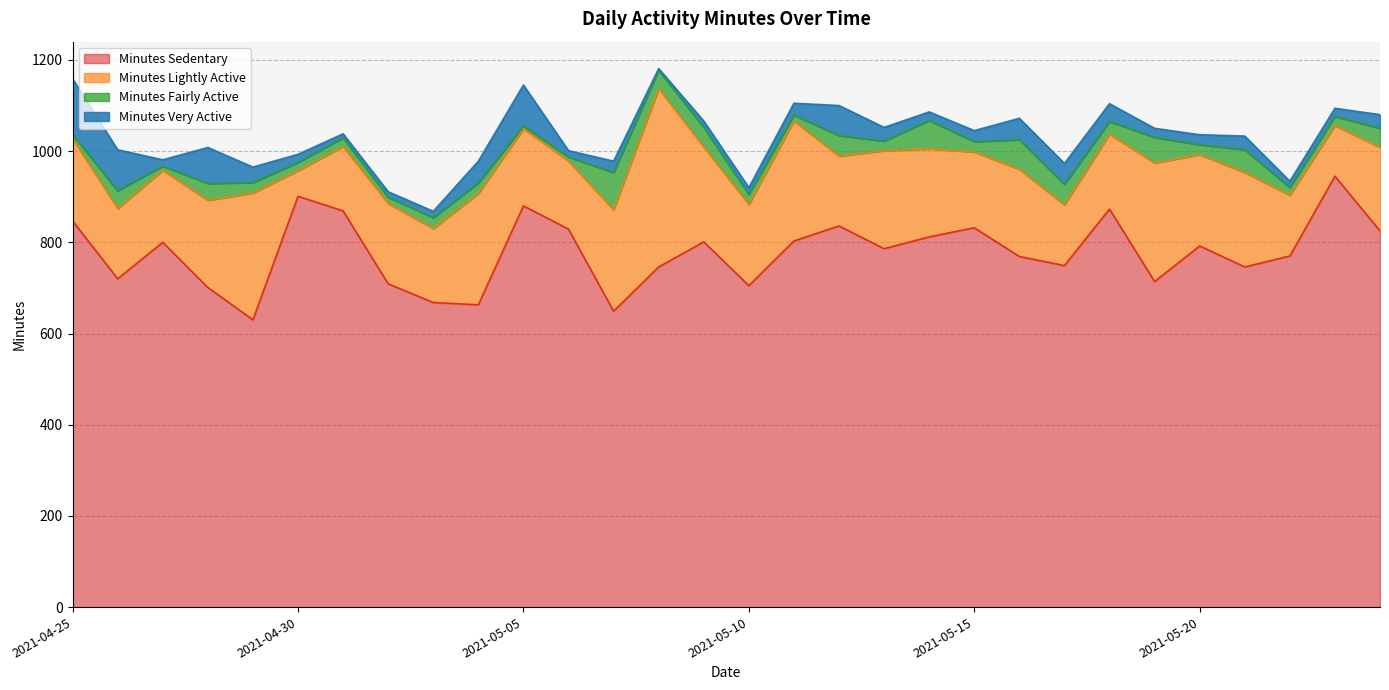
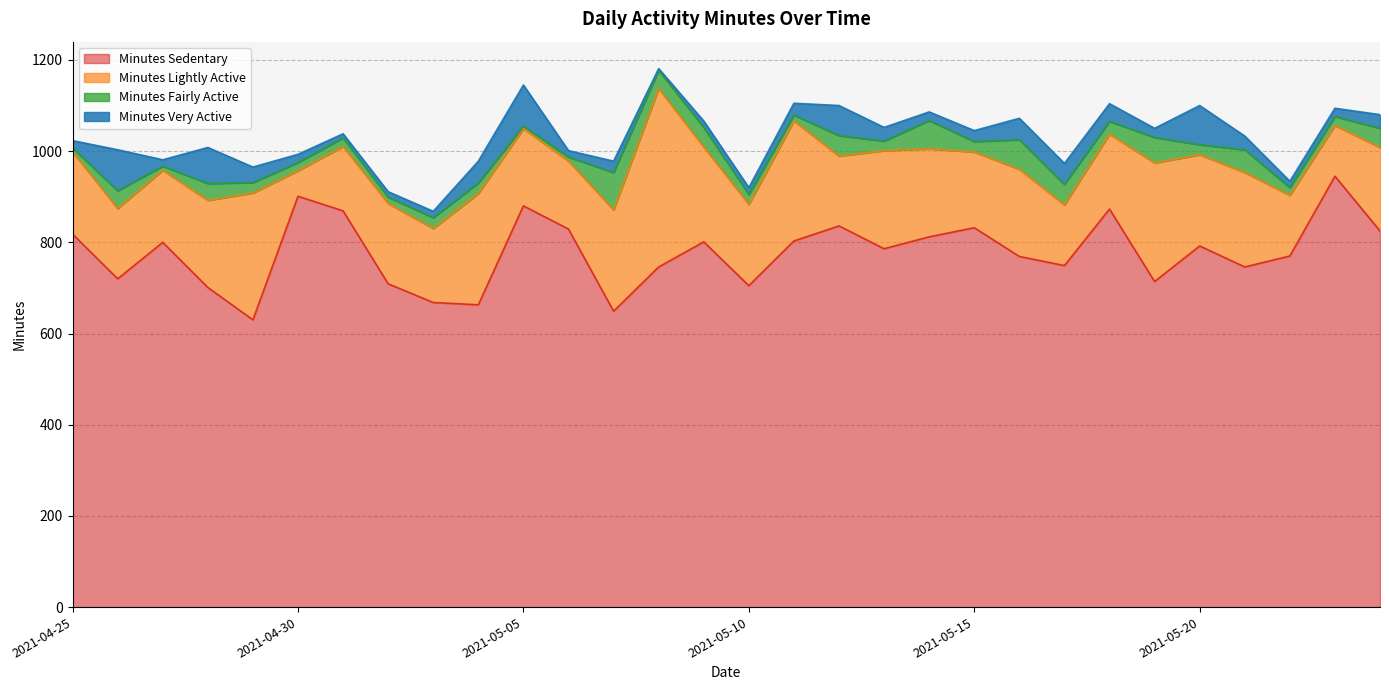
  {
    "Minutes Sedentary": {
-     "2021-04-25": 850,
+     "2021-04-25": 820,
      "2021-04-30": 900,
      "2021-05-05": 880,
      "2021-05-10": 710,
      "2021-05-15": 830,
      "2021-05-20": 790
    },
    "Minutes Lightly Active": {
      "2021-04-25": 180,
      "2021-04-30": 60,
      "2021-05-05": 170,
      "2021-05-10": 180,
      "2021-05-15": 170,
      "2021-05-20": 200
    },
    "Minutes Fairly Active": {
      "2021-04-25": 10,
      "2021-04-30": 20,
      "2021-05-05": 10,
      "2021-05-10": 20,
      "2021-05-15": 20,
      "2021-05-20": 20
    },
    "Minutes Very Active": {
-     "2021-04-25": 120,
+     "2021-04-25": 20,
      "2021-04-30": 20,
      "2021-05-05": 90,
      "2021-05-10": 20,
      "2021-05-15": 20,
-     "2021-05-20": 20
+     "2021-05-20": 90
    }
  }
